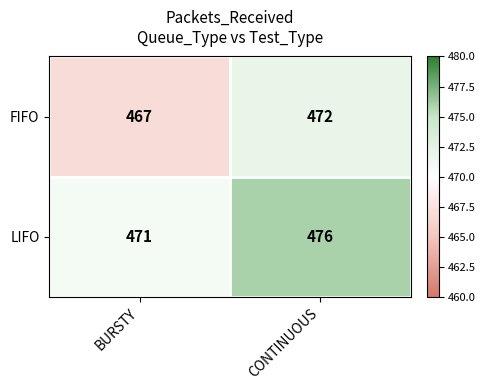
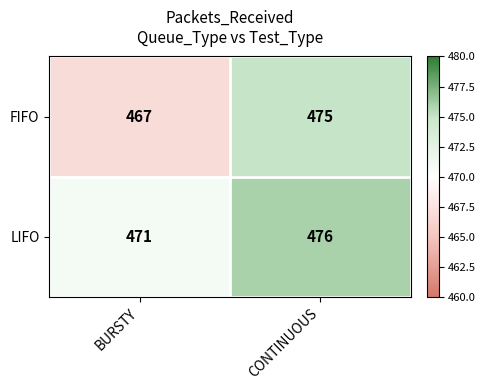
  {
    "FIFO": {
      "BURSTY": 467,
-     "CONTINUOUS": 472
+     "CONTINUOUS": 475
    },
    "LIFO": {
      "BURSTY": 471,
      "CONTINUOUS": 476
    }
  }
